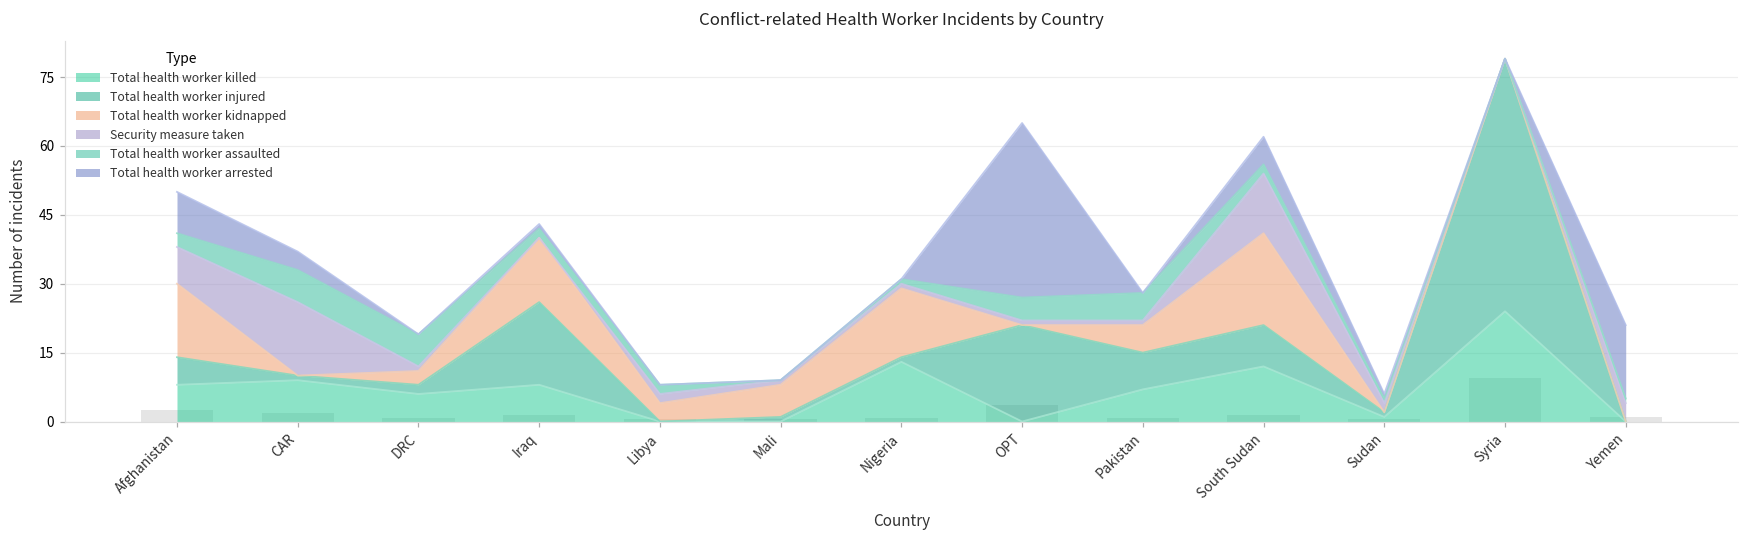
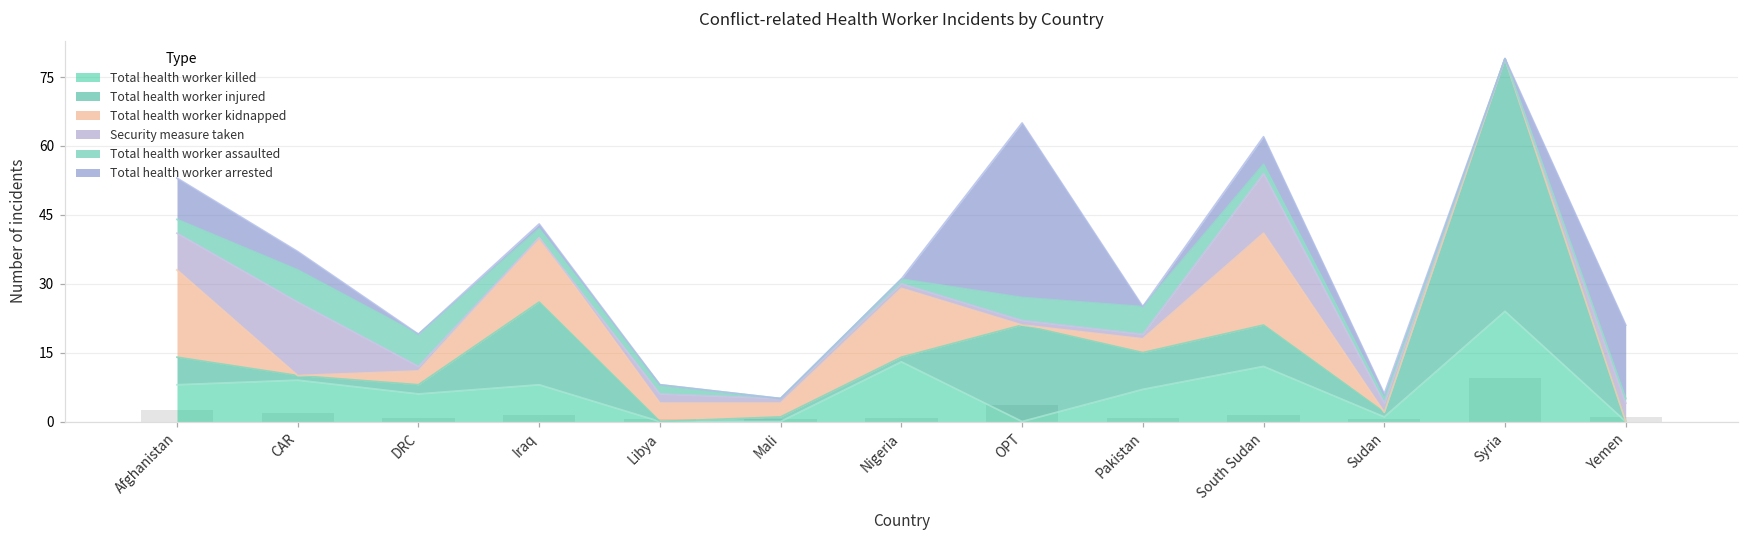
  {
    "Total health worker kidnapped": {
-     "Afghanistan": 16,
+     "Afghanistan": 19,
      "DRC": 3,
      "Libya": 4,
-     "Mali": 7,
+     "Mali": 3,
      "Nigeria": 15,
-     "Pakistan": 6,
+     "Pakistan": 3,
      "South Sudan": 20
    }
  }
